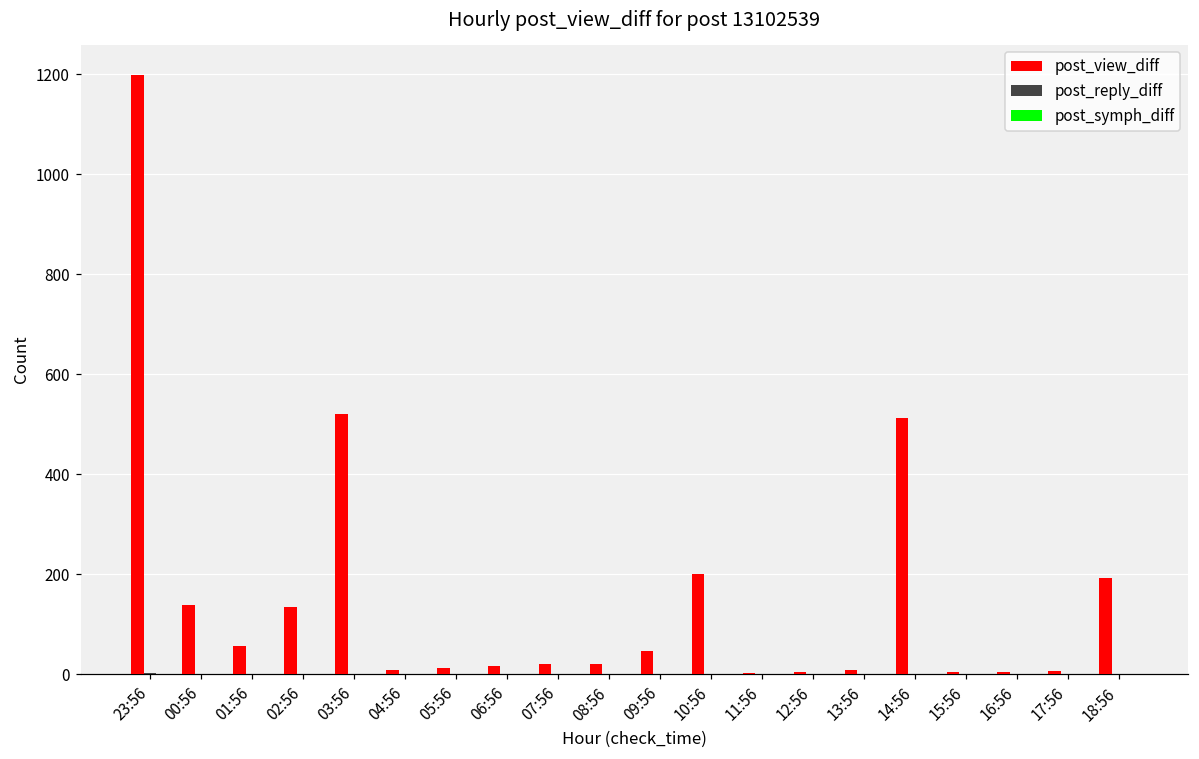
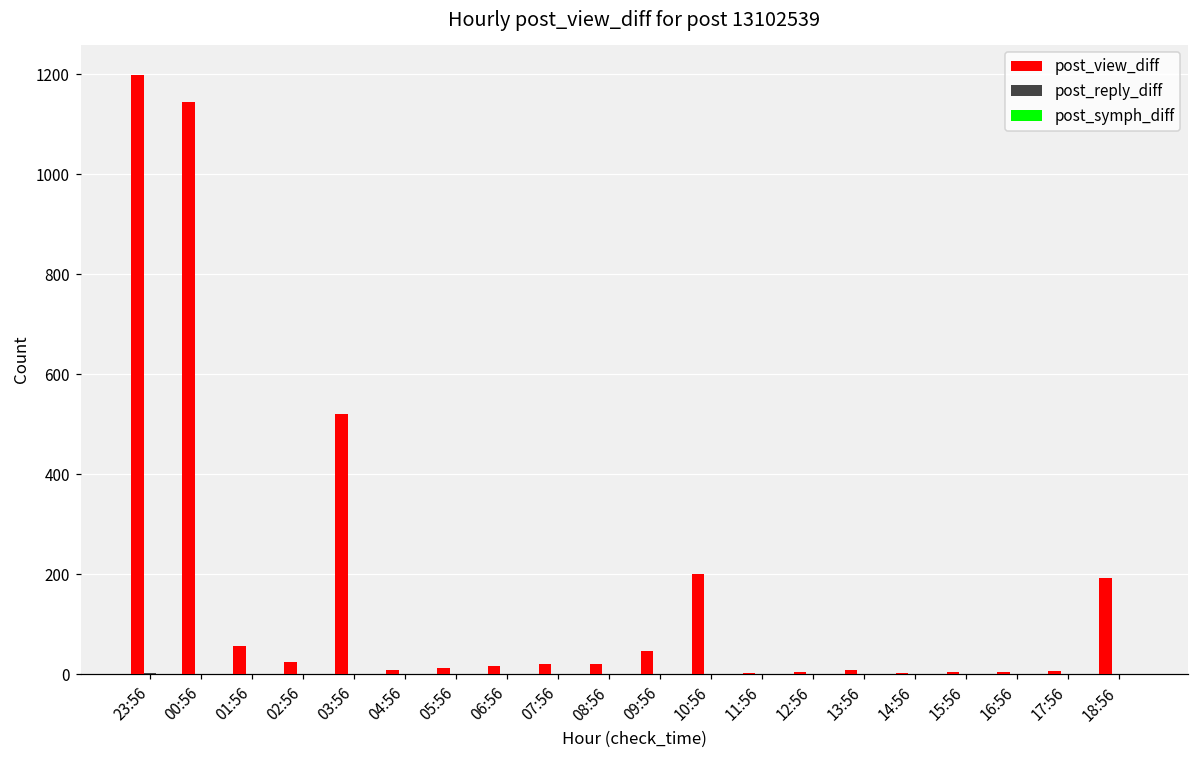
  {
    "post_view_diff": {
      "23:56": 1200,
-     "00:56": 140,
+     "00:56": 1140,
      "01:56": 60,
-     "02:56": 140,
+     "02:56": 20,
      "03:56": 520,
      "04:56": 10,
      "05:56": 10,
      "06:56": 20,
      "07:56": 20,
      "08:56": 20,
      "09:56": 50,
      "10:56": 200,
      "13:56": 10,
-     "14:56": 510,
+     "14:56": 0,
      "17:56": 10,
      "18:56": 190
    },
    "post_reply_diff": {
      "00:56": 0,
      "01:56": 0,
      "02:56": 0,
      "03:56": 0,
      "04:56": 0,
      "05:56": 0,
      "06:56": 0,
      "07:56": 0,
      "08:56": 0,
      "09:56": 0,
      "10:56": 0,
      "11:56": 0,
      "12:56": 0,
      "13:56": 0,
      "14:56": 0,
      "15:56": 0,
      "16:56": 0,
      "17:56": 0,
      "18:56": 0
    },
    "post_symph_diff": {
      "23:56": 0,
      "00:56": 0,
      "01:56": 0,
      "02:56": 0,
      "03:56": 0,
      "04:56": 0,
      "05:56": 0,
      "06:56": 0,
      "07:56": 0,
      "08:56": 0,
      "09:56": 0,
      "10:56": 0,
      "11:56": 0,
      "12:56": 0,
      "13:56": 0,
      "14:56": 0,
      "15:56": 0,
      "16:56": 0,
      "17:56": 0,
      "18:56": 0
    }
  }
